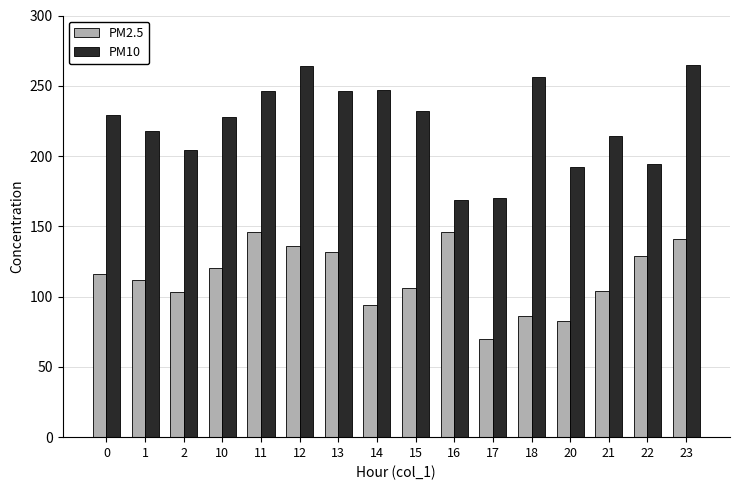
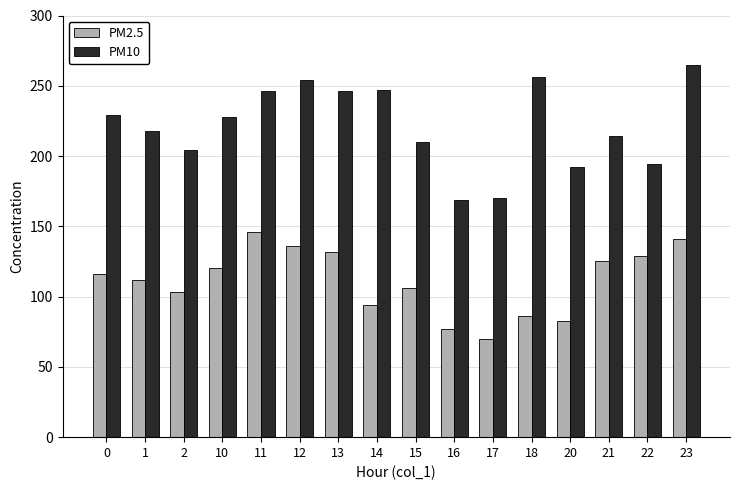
  {
    "PM2.5": {
      "0": 116,
      "1": 112,
      "2": 103,
      "10": 120,
      "11": 146,
      "12": 136,
      "13": 132,
      "14": 94,
      "15": 106,
-     "16": 146,
+     "16": 77,
      "17": 70,
      "18": 86,
      "20": 83,
-     "21": 104,
+     "21": 125,
      "22": 129,
      "23": 141
    },
    "PM10": {
      "0": 229,
      "1": 218,
      "2": 204,
      "10": 228,
      "11": 246,
-     "12": 264,
+     "12": 254,
      "13": 246,
      "14": 247,
-     "15": 232,
+     "15": 210,
      "16": 169,
      "17": 170,
      "18": 256,
      "20": 192,
      "21": 214,
      "22": 194,
      "23": 265
    }
  }
